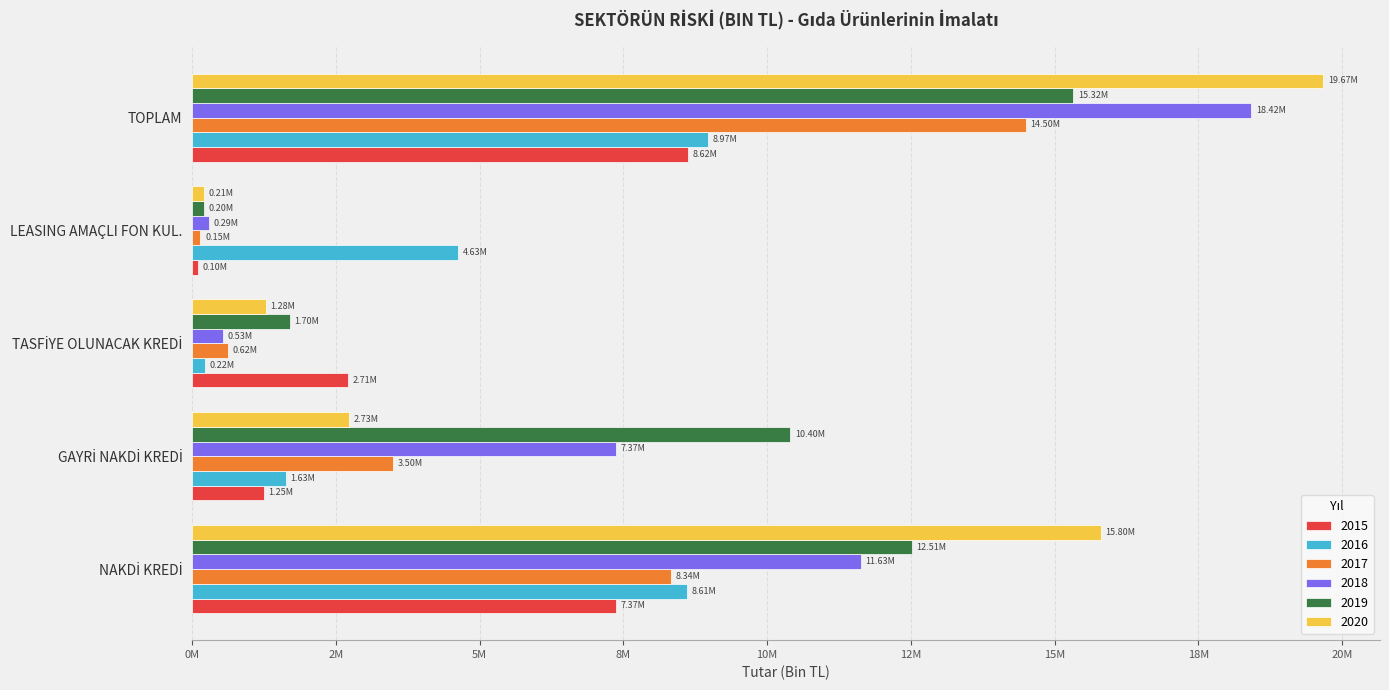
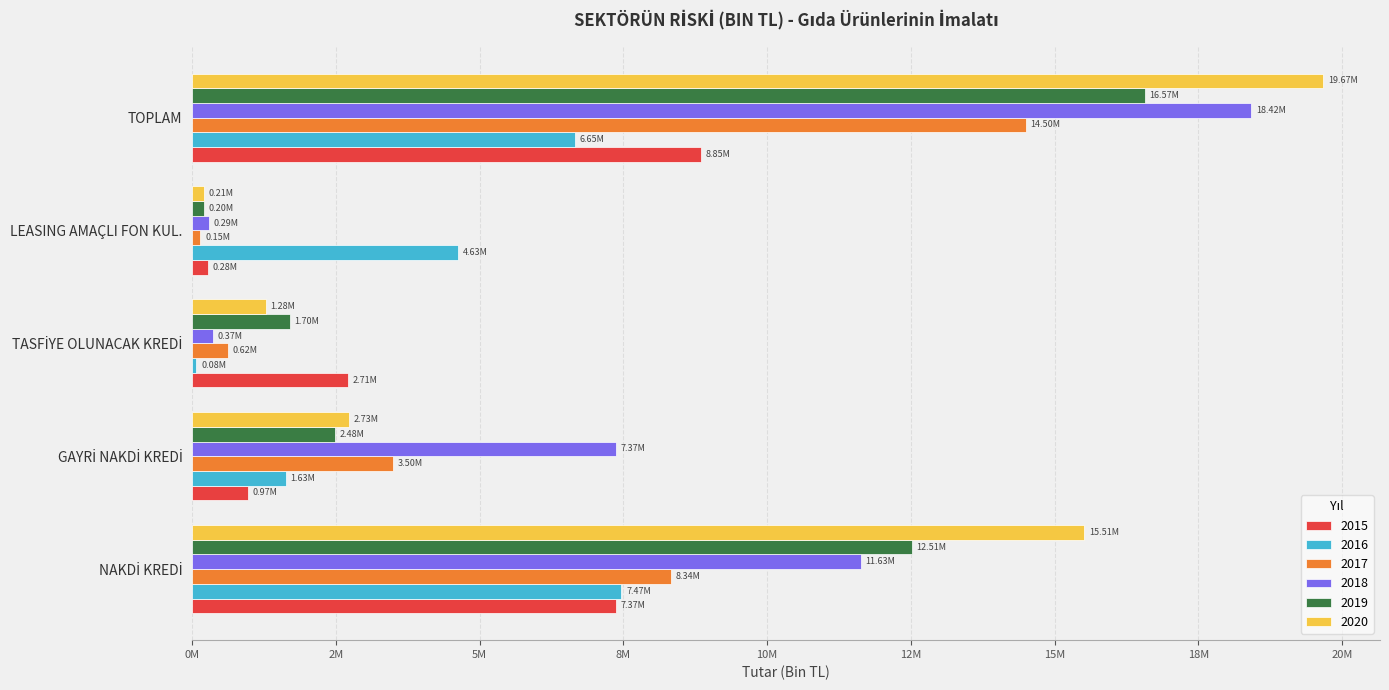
  {
    "2015": {
-     "TOPLAM": "8.62M",
-     "LEASING AMAÇLI FON KUL.": "0.10M",
+     "TOPLAM": "8.85M",
+     "LEASING AMAÇLI FON KUL.": "0.28M",
      "TASFİYE OLUNACAK KREDİ": "2.71M",
-     "GAYRİ NAKDİ KREDİ": "1.25M",
+     "GAYRİ NAKDİ KREDİ": "0.97M",
      "NAKDİ KREDİ": "7.37M"
    },
    "2016": {
-     "TOPLAM": "8.97M",
+     "TOPLAM": "6.65M",
      "LEASING AMAÇLI FON KUL.": "4.63M",
-     "TASFİYE OLUNACAK KREDİ": "0.22M",
+     "TASFİYE OLUNACAK KREDİ": "0.08M",
      "GAYRİ NAKDİ KREDİ": "1.63M",
-     "NAKDİ KREDİ": "8.61M"
+     "NAKDİ KREDİ": "7.47M"
    },
    "2017": {
      "TOPLAM": "14.50M",
      "LEASING AMAÇLI FON KUL.": "0.15M",
      "TASFİYE OLUNACAK KREDİ": "0.62M",
      "GAYRİ NAKDİ KREDİ": "3.50M",
      "NAKDİ KREDİ": "8.34M"
    },
    "2018": {
      "TOPLAM": "18.42M",
      "LEASING AMAÇLI FON KUL.": "0.29M",
-     "TASFİYE OLUNACAK KREDİ": "0.53M",
+     "TASFİYE OLUNACAK KREDİ": "0.37M",
      "GAYRİ NAKDİ KREDİ": "7.37M",
      "NAKDİ KREDİ": "11.63M"
    },
    "2019": {
-     "TOPLAM": "15.32M",
+     "TOPLAM": "16.57M",
      "LEASING AMAÇLI FON KUL.": "0.20M",
      "TASFİYE OLUNACAK KREDİ": "1.70M",
-     "GAYRİ NAKDİ KREDİ": "10.40M",
+     "GAYRİ NAKDİ KREDİ": "2.48M",
      "NAKDİ KREDİ": "12.51M"
    },
    "2020": {
      "TOPLAM": "19.67M",
      "LEASING AMAÇLI FON KUL.": "0.21M",
      "TASFİYE OLUNACAK KREDİ": "1.28M",
      "GAYRİ NAKDİ KREDİ": "2.73M",
-     "NAKDİ KREDİ": "15.80M"
+     "NAKDİ KREDİ": "15.51M"
    }
  }
